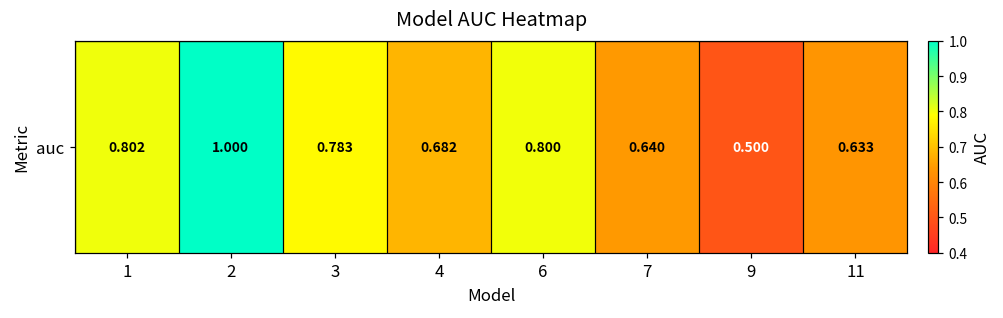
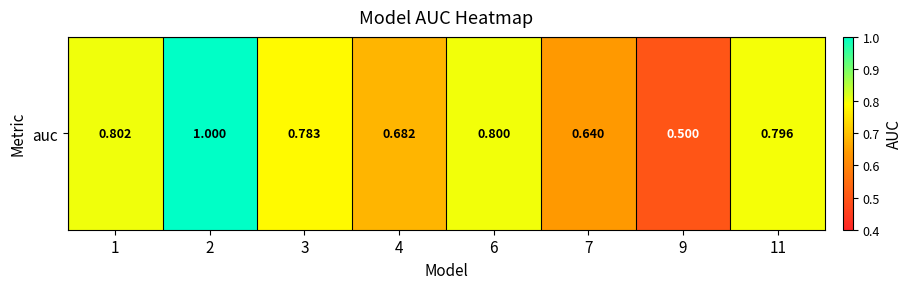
  {
    "auc": {
      "1": 0.802,
      "2": 1.000,
      "3": 0.783,
      "4": 0.682,
      "6": 0.800,
      "7": 0.640,
      "9": 0.500,
-     "11": 0.633
+     "11": 0.796
    }
  }
